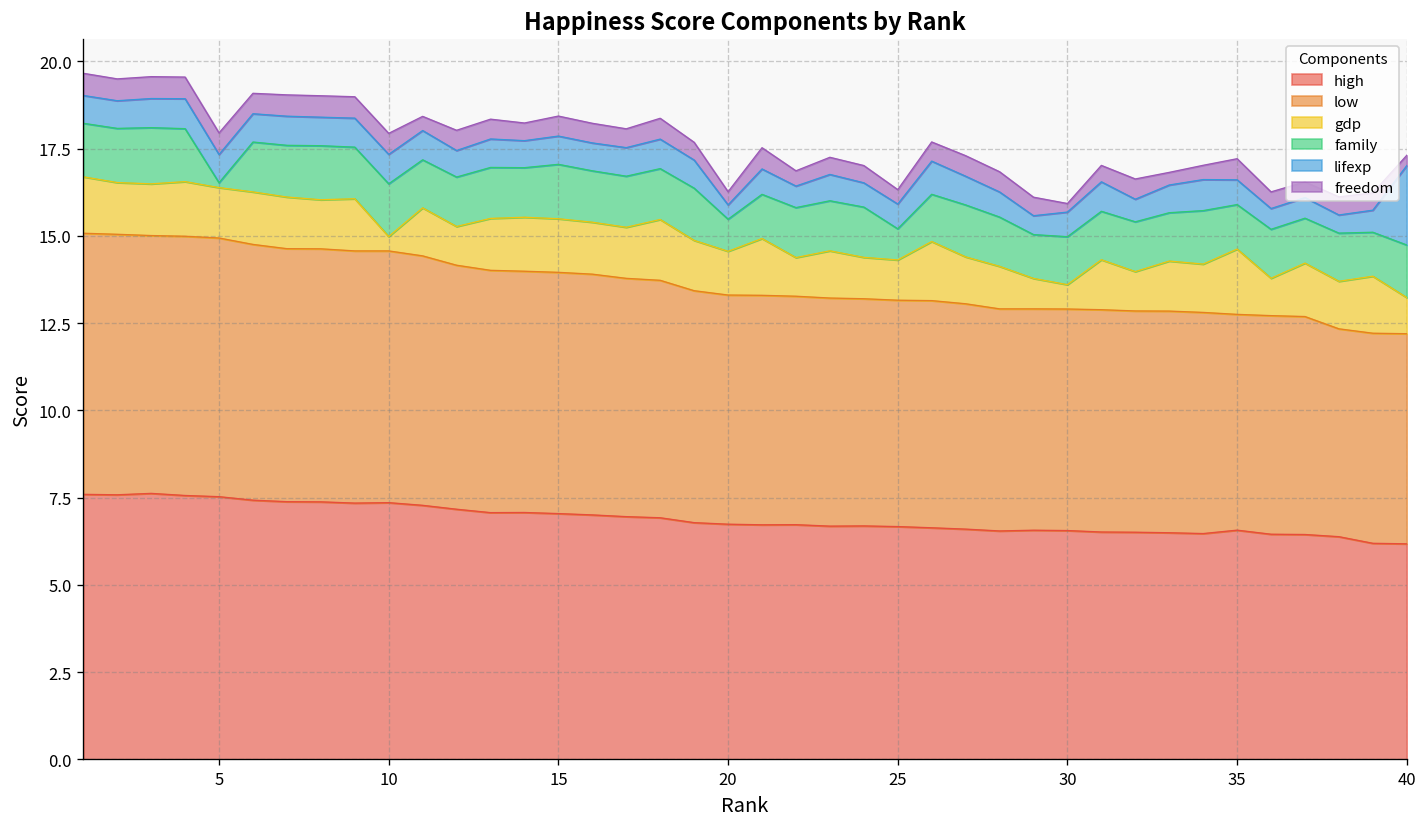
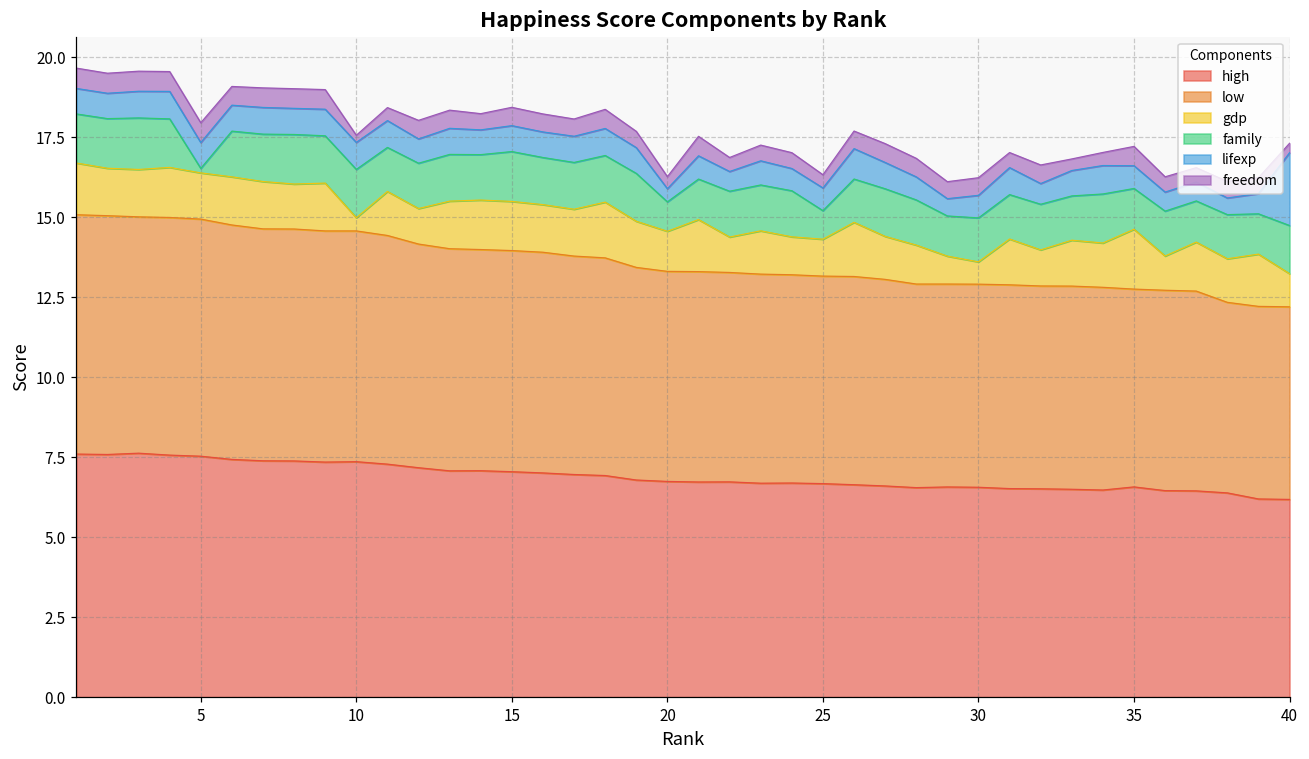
  {
    "gdp": {
      "5": 1.4,
      "10": 0.4,
      "15": 1.5,
      "20": 1.3,
      "25": 1.2,
      "30": 0.7,
      "35": 1.9,
      "40": 1.0
    },
    "family": {
      "5": 0.1,
      "10": 1.5,
      "15": 1.6,
      "20": 0.9,
      "25": 0.9,
      "30": 1.4,
      "35": 1.3,
      "40": 1.5
    },
    "lifexp": {
      "5": 0.8,
      "10": 0.8,
      "15": 0.8,
      "20": 0.4,
      "25": 0.7,
      "30": 0.7,
      "35": 0.7,
      "40": 2.3
    },
    "freedom": {
      "5": 0.6,
-     "10": 0.6,
+     "10": 0.2,
      "15": 0.6,
      "20": 0.4,
      "25": 0.4,
-     "30": 0.2,
+     "30": 0.6,
      "35": 0.6,
      "40": 0.3
    }
  }
